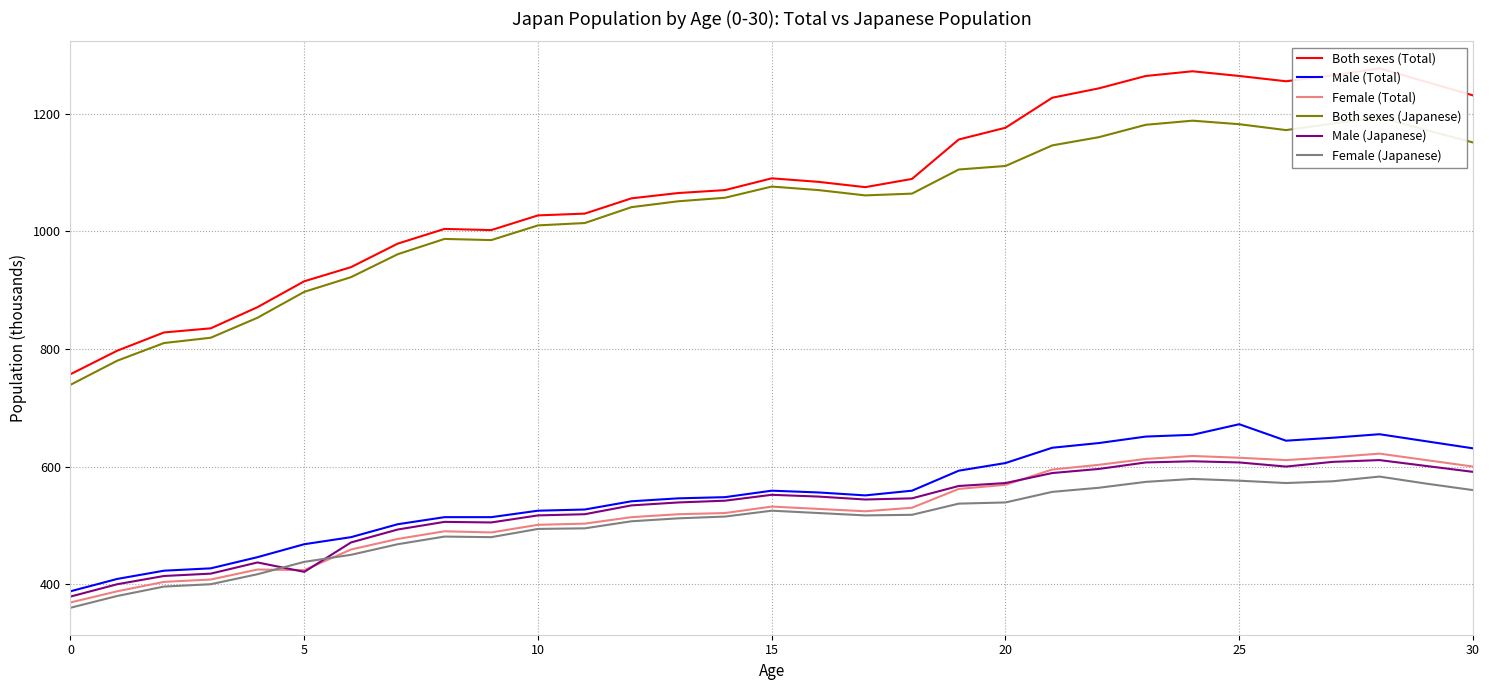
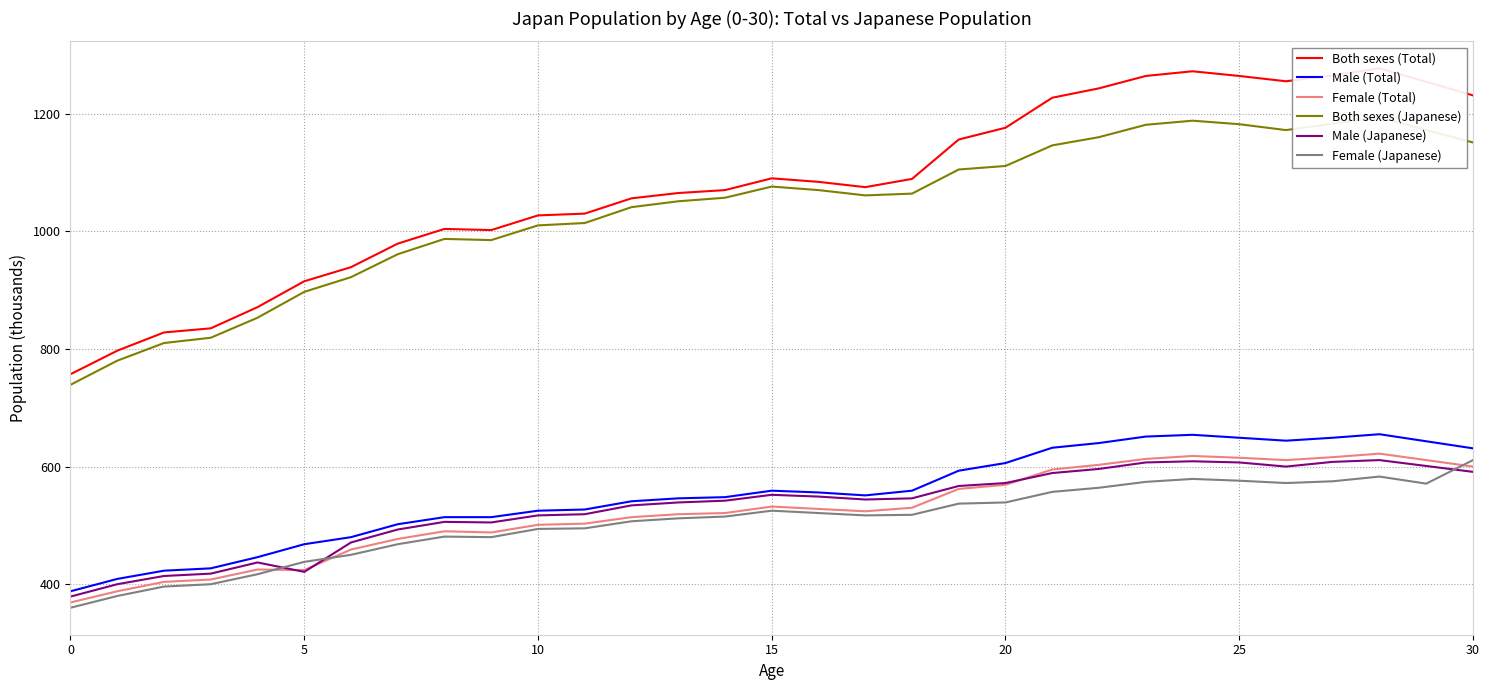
  {
    "Both sexes (Total)": {
      "0": 760,
      "5": 920,
      "10": 1030,
      "15": 1090,
      "20": 1180,
      "25": 1260,
      "30": 1230
    },
    "Male (Total)": {
      "0": 390,
      "5": 470,
      "10": 530,
      "15": 560,
      "20": 610,
-     "25": 670,
+     "25": 650,
      "30": 630
    },
    "Female (Total)": {
      "0": 370,
      "10": 500,
      "15": 530,
      "25": 620,
      "30": 600
    },
    "Both sexes (Japanese)": {
      "0": 740,
      "5": 900,
      "10": 1010,
      "15": 1080,
      "20": 1110,
      "25": 1180,
      "30": 1150
    },
    "Male (Japanese)": {
      "0": 380,
      "10": 520,
      "15": 550,
      "25": 610,
      "30": 590
    },
    "Female (Japanese)": {
      "0": 360,
      "5": 440,
      "10": 490,
      "15": 530,
      "20": 540,
      "25": 580,
-     "30": 560
+     "30": 610
    }
  }
